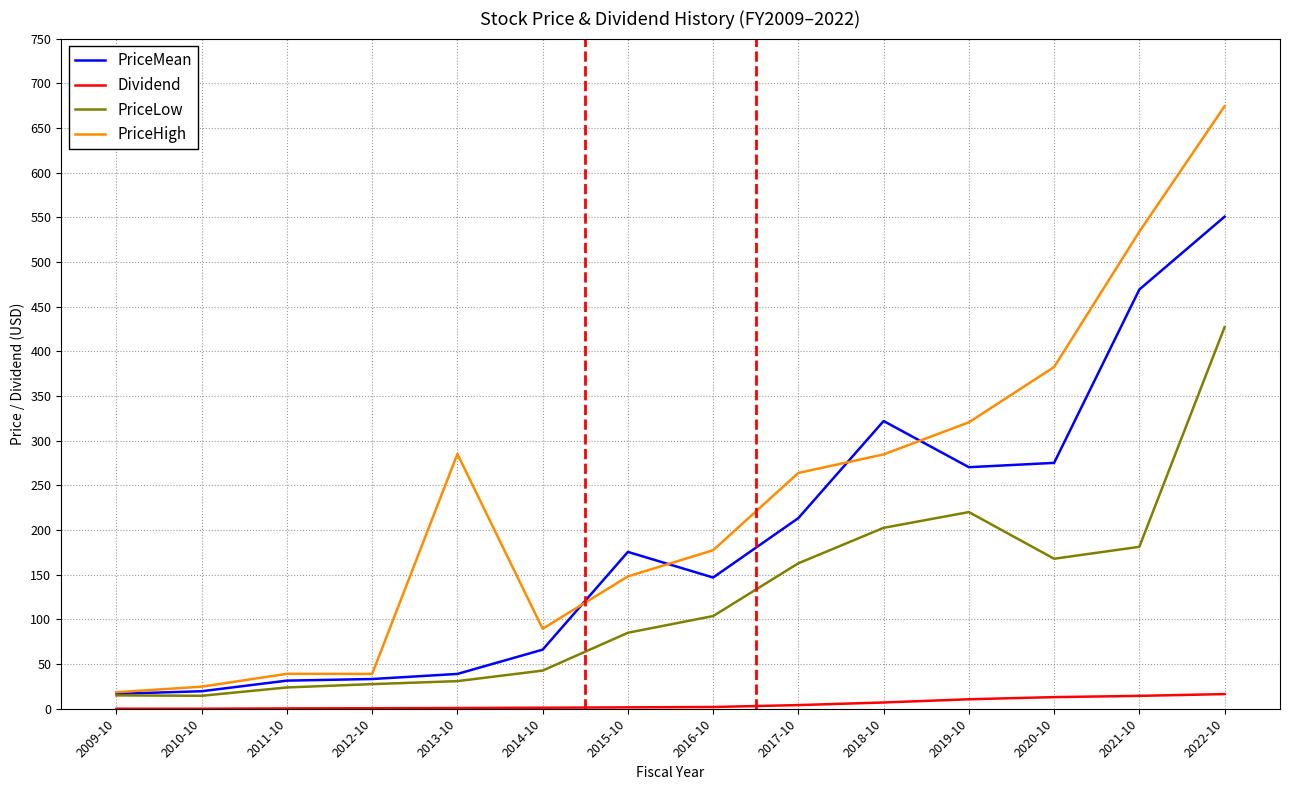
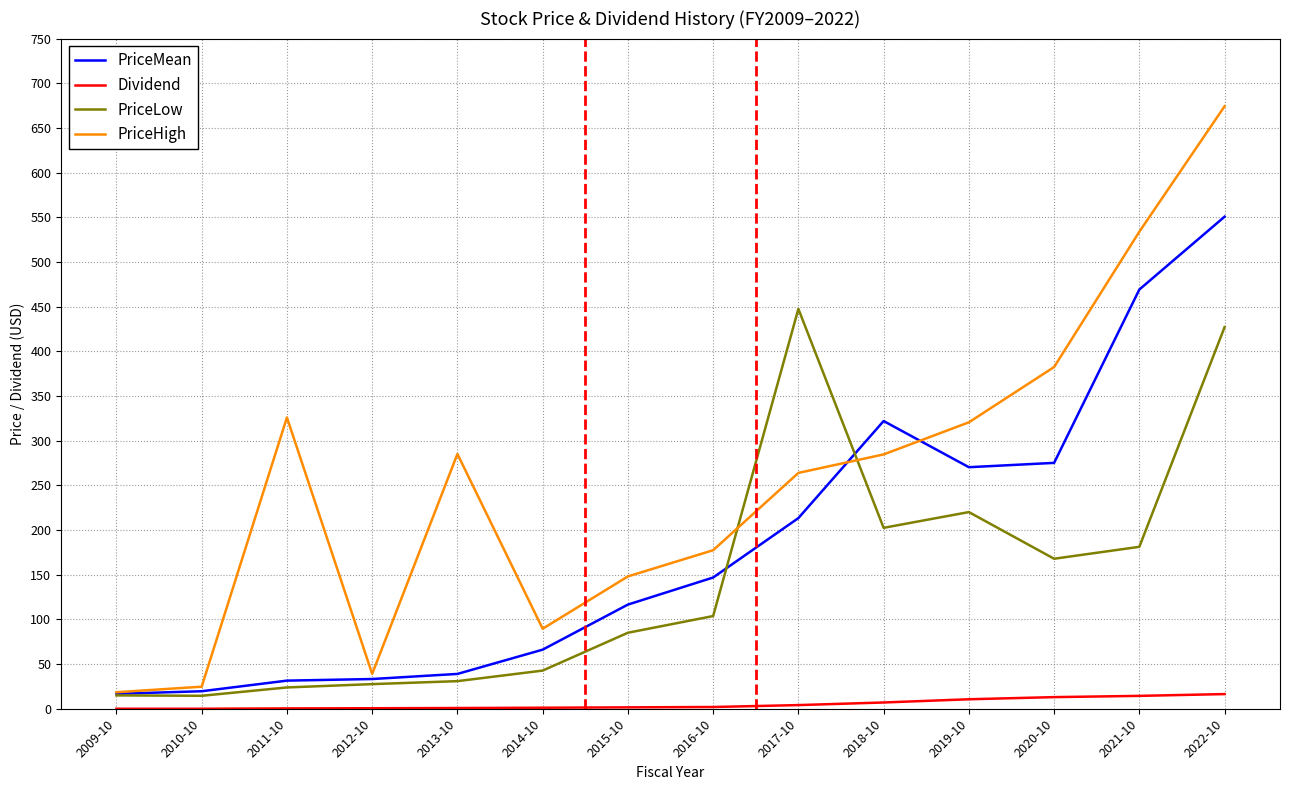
  {
    "PriceMean": {
      "2010-10": 20,
      "2011-10": 30,
      "2012-10": 30,
      "2013-10": 40,
      "2014-10": 70,
-     "2015-10": 180,
+     "2015-10": 120,
      "2016-10": 150,
      "2017-10": 210,
      "2018-10": 320,
      "2019-10": 270,
      "2020-10": 280,
      "2021-10": 470,
      "2022-10": 550
    },
    "Dividend": {
      "2009-10": 0,
      "2010-10": 0,
      "2011-10": 0,
      "2012-10": 0,
      "2013-10": 0,
      "2014-10": 0,
      "2015-10": 0,
      "2016-10": 0,
      "2017-10": 0,
      "2018-10": 10,
      "2019-10": 10,
      "2020-10": 10,
      "2021-10": 10,
      "2022-10": 20
    },
    "PriceLow": {
      "2010-10": 10,
      "2011-10": 20,
      "2012-10": 30,
      "2013-10": 30,
      "2014-10": 40,
      "2015-10": 90,
      "2016-10": 100,
-     "2017-10": 160,
+     "2017-10": 450,
      "2018-10": 200,
      "2019-10": 220,
      "2020-10": 170,
      "2021-10": 180,
      "2022-10": 430
    },
    "PriceHigh": {
      "2010-10": 20,
-     "2011-10": 40,
+     "2011-10": 330,
      "2012-10": 40,
      "2013-10": 290,
      "2014-10": 90,
      "2015-10": 150,
      "2016-10": 180,
      "2017-10": 260,
      "2018-10": 280,
      "2019-10": 320,
      "2020-10": 380,
      "2021-10": 530,
      "2022-10": 670
    }
  }
